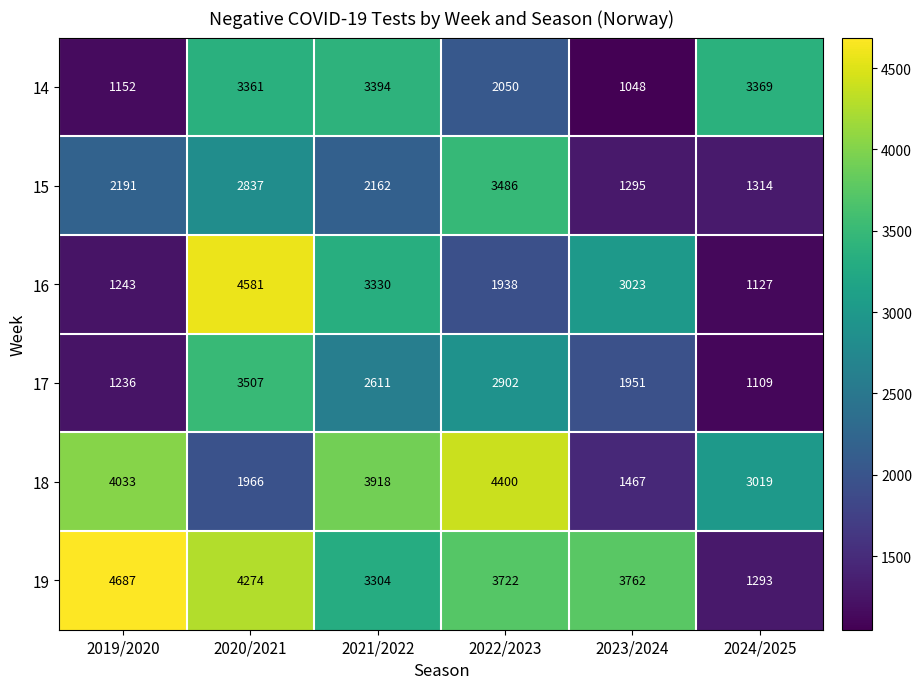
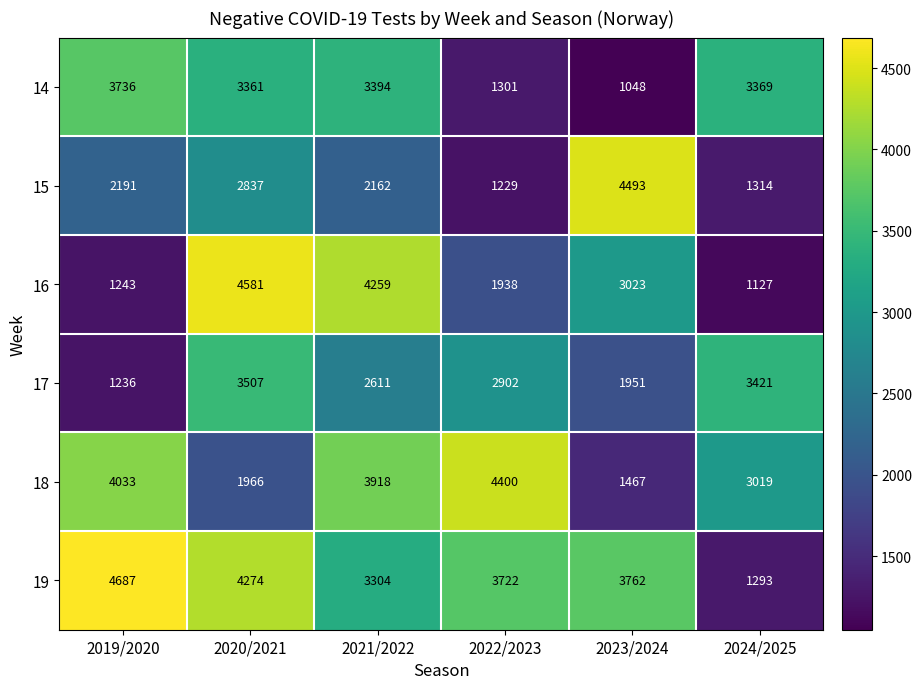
  {
    "14": {
-     "2019/2020": 1152,
+     "2019/2020": 3736,
      "2020/2021": 3361,
      "2021/2022": 3394,
-     "2022/2023": 2050,
+     "2022/2023": 1301,
      "2023/2024": 1048,
      "2024/2025": 3369
    },
    "15": {
      "2019/2020": 2191,
      "2020/2021": 2837,
      "2021/2022": 2162,
-     "2022/2023": 3486,
-     "2023/2024": 1295,
+     "2022/2023": 1229,
+     "2023/2024": 4493,
      "2024/2025": 1314
    },
    "16": {
      "2019/2020": 1243,
      "2020/2021": 4581,
-     "2021/2022": 3330,
+     "2021/2022": 4259,
      "2022/2023": 1938,
      "2023/2024": 3023,
      "2024/2025": 1127
    },
    "17": {
      "2019/2020": 1236,
      "2020/2021": 3507,
      "2021/2022": 2611,
      "2022/2023": 2902,
      "2023/2024": 1951,
-     "2024/2025": 1109
+     "2024/2025": 3421
    },
    "18": {
      "2019/2020": 4033,
      "2020/2021": 1966,
      "2021/2022": 3918,
      "2022/2023": 4400,
      "2023/2024": 1467,
      "2024/2025": 3019
    },
    "19": {
      "2019/2020": 4687,
      "2020/2021": 4274,
      "2021/2022": 3304,
      "2022/2023": 3722,
      "2023/2024": 3762,
      "2024/2025": 1293
    }
  }
